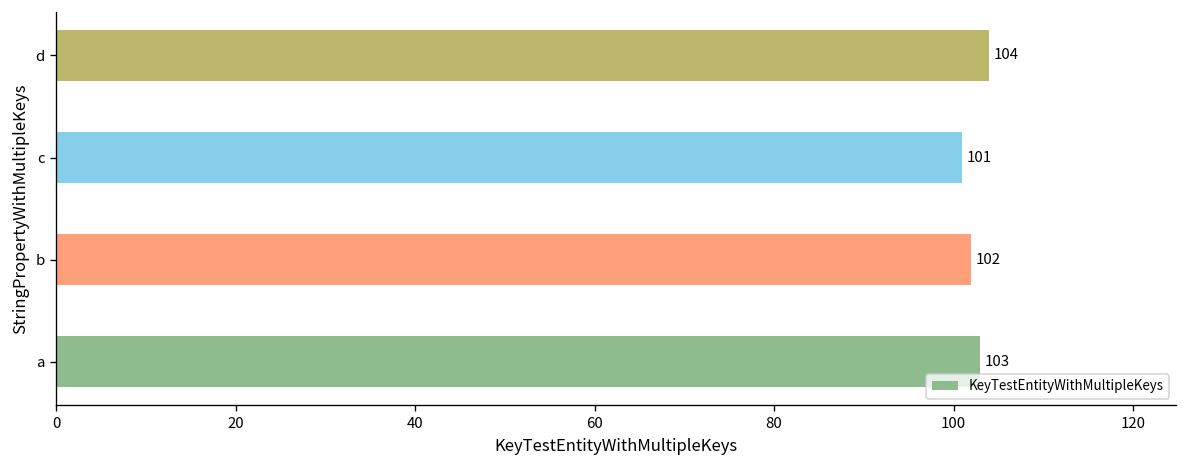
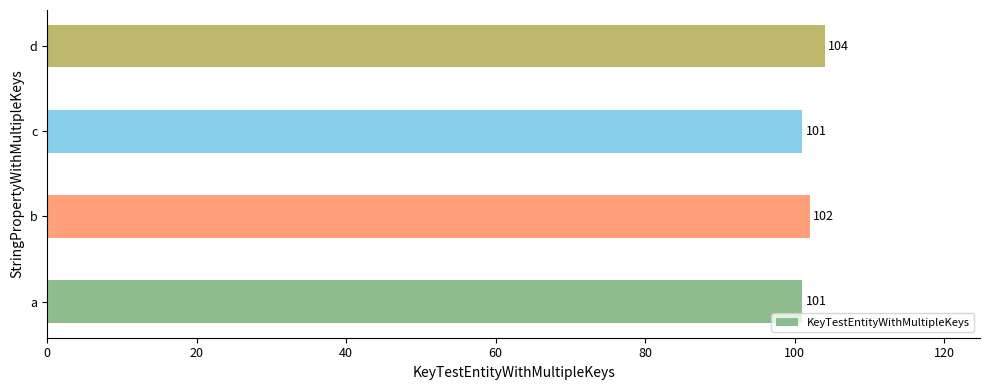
  {
    "d": 104,
    "c": 101,
    "b": 102,
-   "a": 103
+   "a": 101
  }
